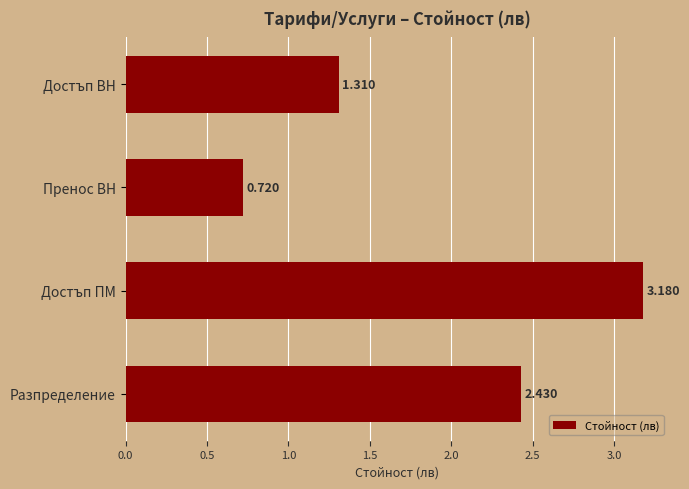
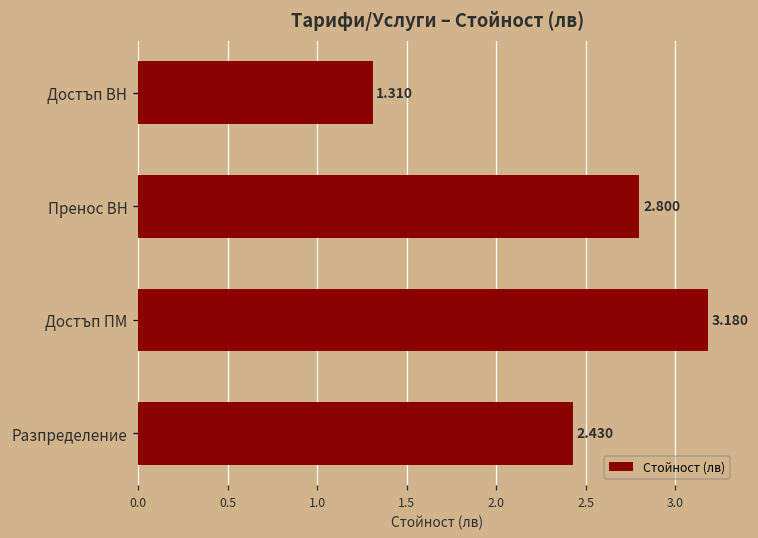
  {
    "Достъп ВН": 1.310,
-   "Пренос ВН": 0.720,
+   "Пренос ВН": 2.800,
    "Достъп ПМ": 3.180,
    "Разпределение": 2.430
  }
